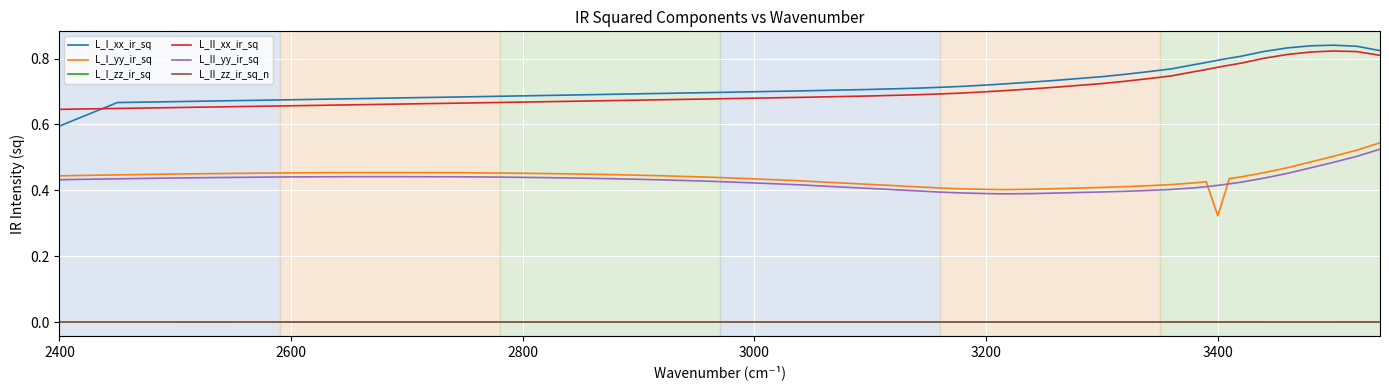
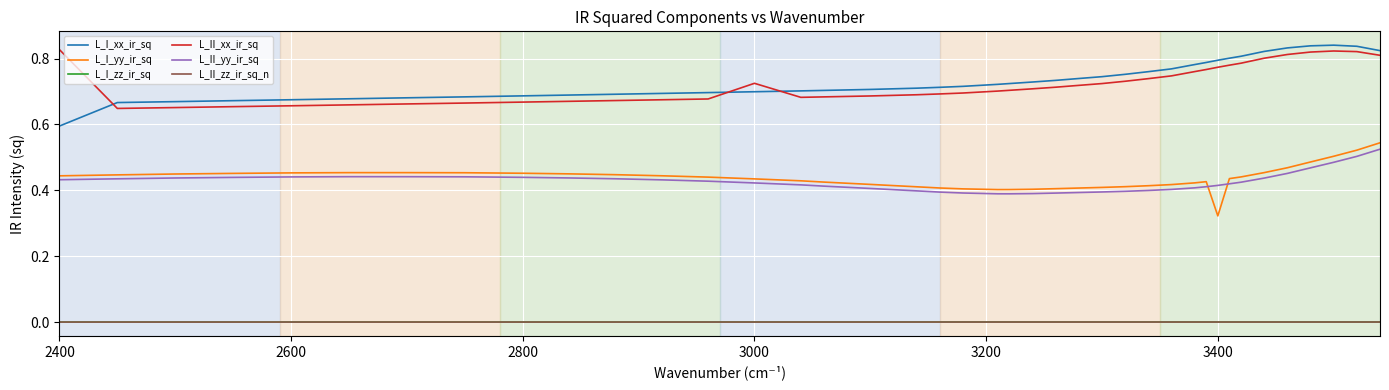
  {
    "L_I_xx_ir_sq": {
      "2400": 0.60,
      "2600": 0.68,
      "2800": 0.69,
      "3000": 0.70,
      "3400": 0.80
    },
    "L_I_yy_ir_sq": {
      "2400": 0.44,
      "2600": 0.45,
      "2800": 0.45,
      "3000": 0.43,
      "3400": 0.32
    },
    "L_II_zz_ir_sq_n": {
      "2400": 0.00,
      "2600": 0.00,
      "2800": 0.00,
      "3000": 0.00,
      "3400": 0.00
    },
    "L_II_xx_ir_sq": {
-     "2400": 0.65,
+     "2400": 0.83,
      "2600": 0.66,
      "2800": 0.67,
-     "3000": 0.68,
+     "3000": 0.73,
      "3400": 0.77
    },
    "L_II_yy_ir_sq": {
      "2400": 0.43,
      "2600": 0.44,
      "2800": 0.44,
      "3000": 0.42,
      "3400": 0.42
    }
  }
